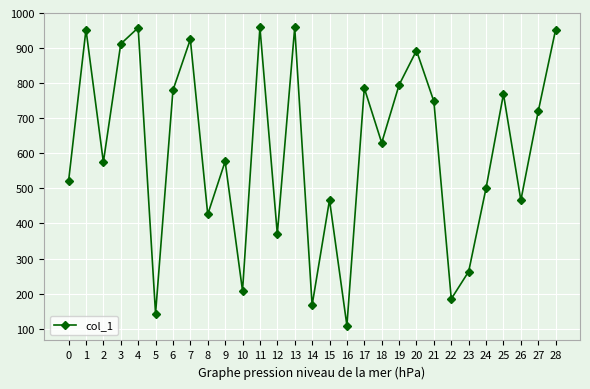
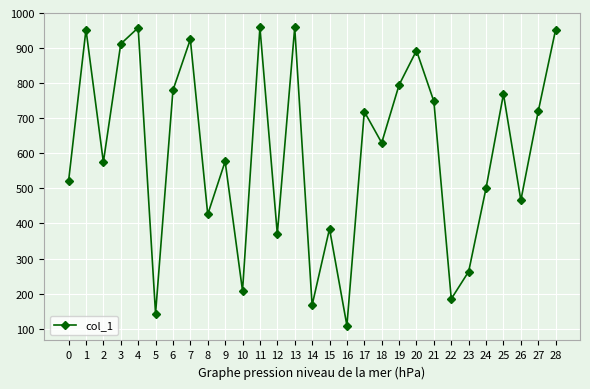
  {
    "0": 520,
    "1": 950,
    "2": 580,
    "3": 910,
    "4": 960,
    "5": 140,
    "6": 780,
    "7": 930,
    "8": 430,
    "9": 580,
    "10": 210,
    "11": 960,
    "12": 370,
    "13": 960,
    "14": 170,
-   "15": 470,
+   "15": 390,
    "16": 110,
-   "17": 790,
+   "17": 720,
    "18": 630,
    "19": 800,
    "20": 890,
    "21": 750,
    "22": 190,
    "23": 260,
    "24": 500,
    "25": 770,
    "26": 470,
    "27": 720,
    "28": 950
  }
